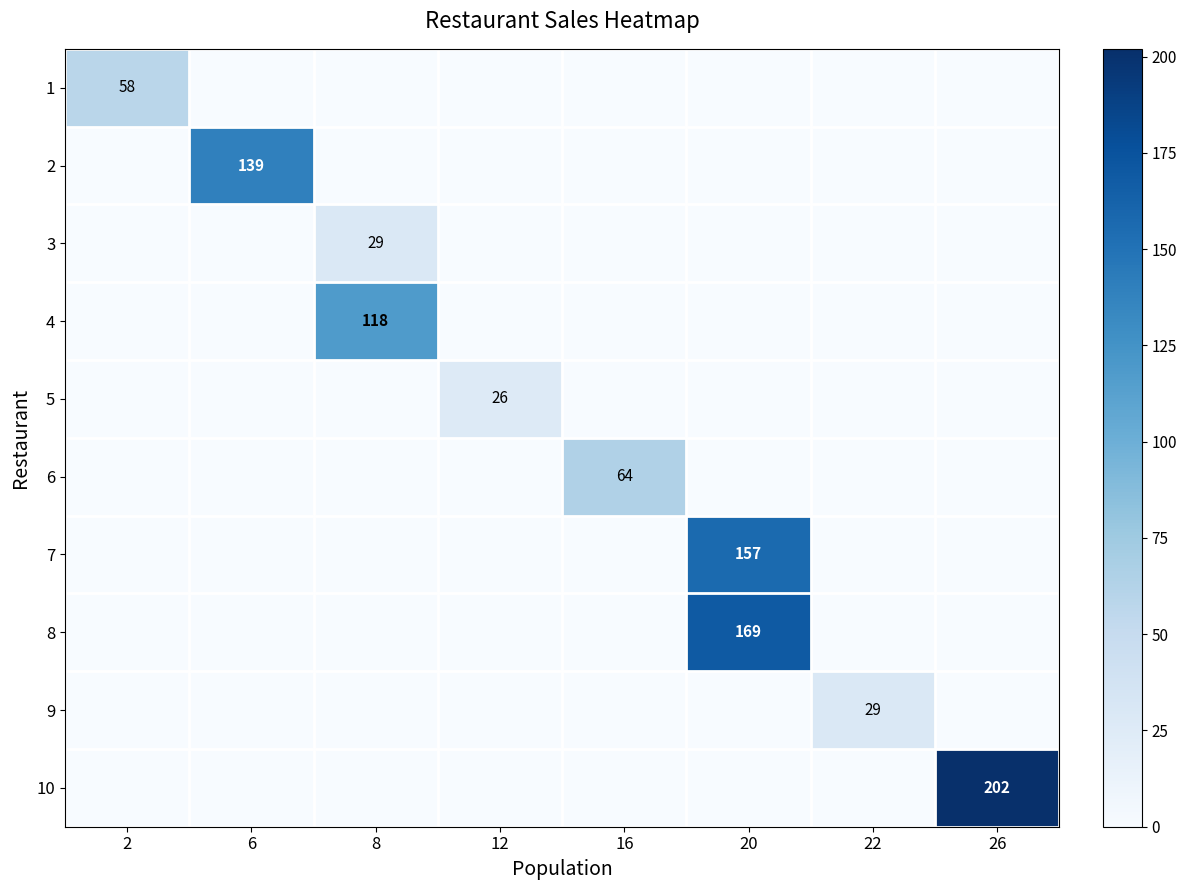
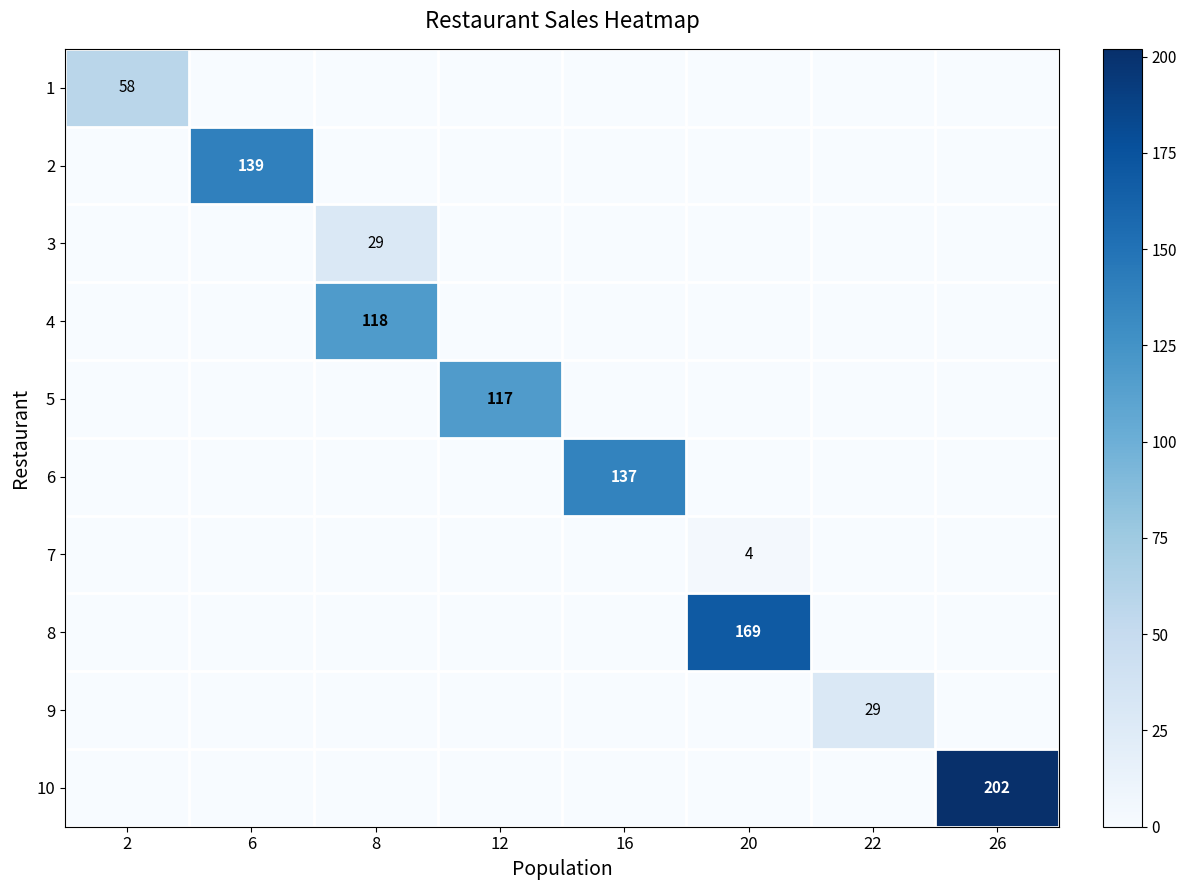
  {
    "1": {
      "2": 58
    },
    "2": {
      "6": 139
    },
    "3": {
      "8": 29
    },
    "4": {
      "8": 118
    },
    "5": {
-     "12": 26
+     "12": 117
    },
    "6": {
-     "16": 64
+     "16": 137
    },
    "7": {
-     "20": 157
+     "20": 4
    },
    "8": {
      "20": 169
    },
    "9": {
      "22": 29
    },
    "10": {
      "26": 202
    }
  }
